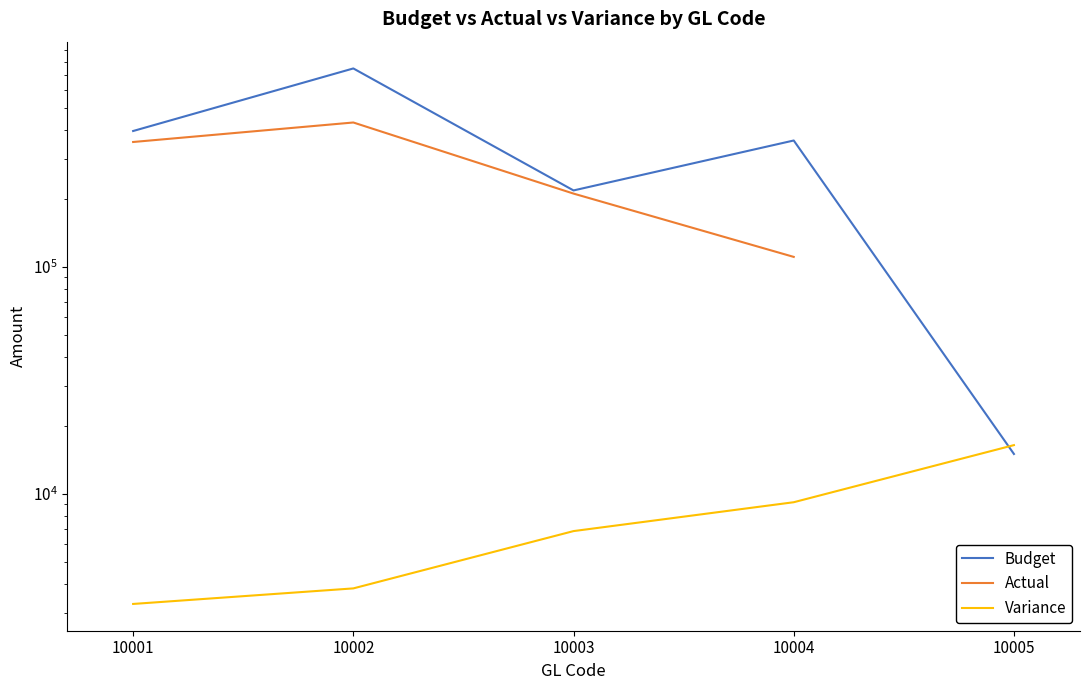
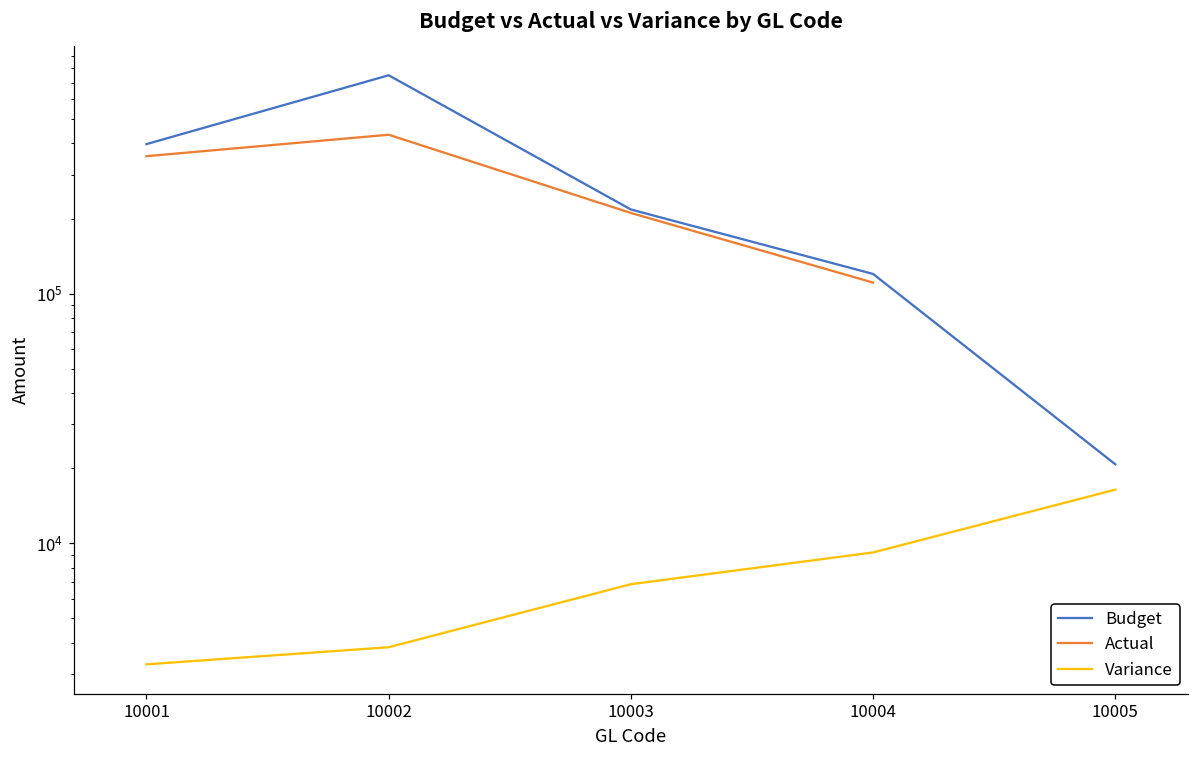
  {
    "Budget": {
      "10001": 400000,
      "10002": 750000,
      "10003": 220000,
-     "10004": 360000,
-     "10005": 15000
+     "10004": 120000,
+     "10005": 21000
    },
    "Actual": {
      "10001": 360000,
      "10002": 430000,
      "10003": 210000,
      "10004": 110000
    },
    "Variance": {
      "10001": 3300,
      "10002": 3800,
      "10003": 6900,
      "10004": 9200,
      "10005": 16000
    }
  }
